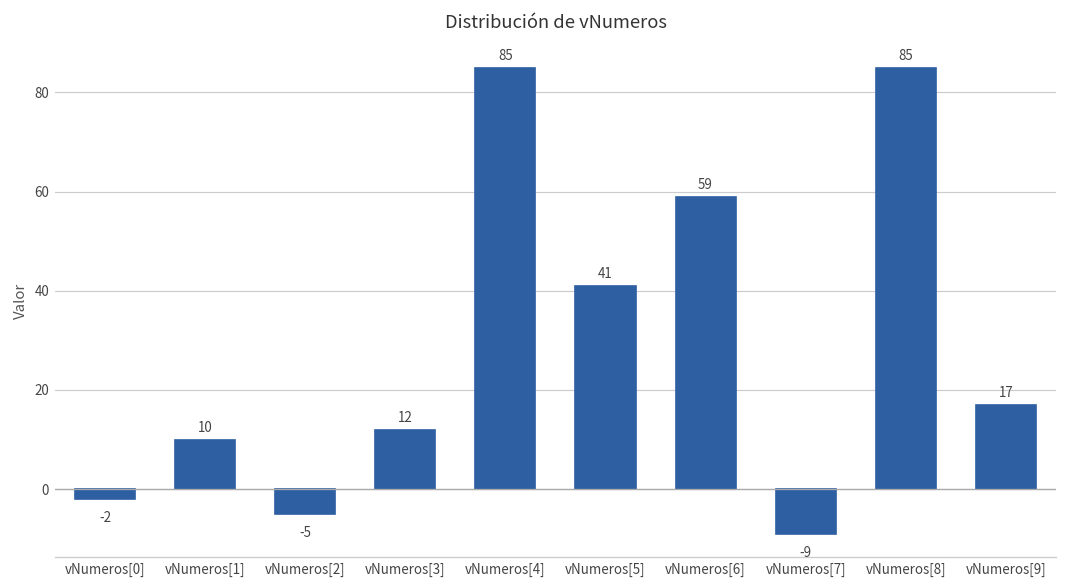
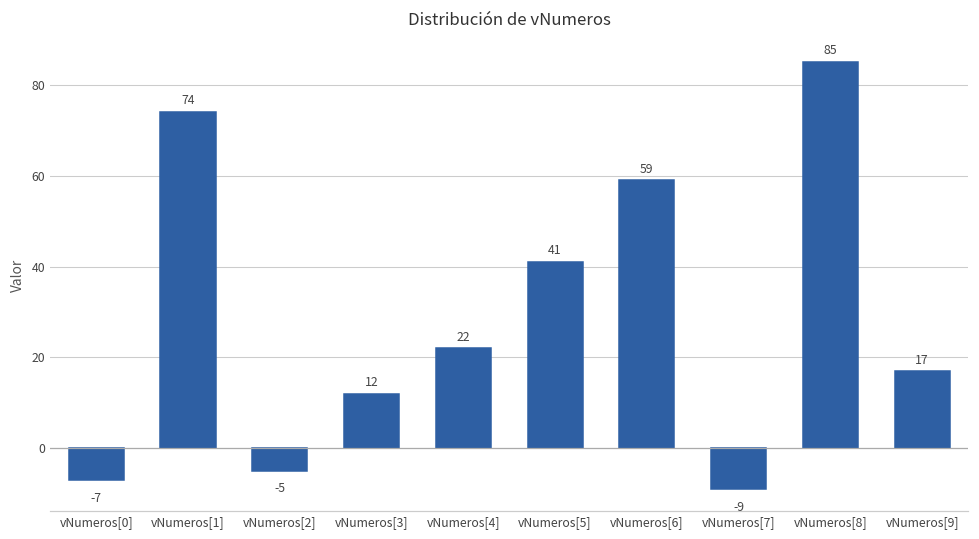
  {
-   "vNumeros[0]": -2,
-   "vNumeros[1]": 10,
+   "vNumeros[0]": -7,
+   "vNumeros[1]": 74,
    "vNumeros[2]": -5,
    "vNumeros[3]": 12,
-   "vNumeros[4]": 85,
+   "vNumeros[4]": 22,
    "vNumeros[5]": 41,
    "vNumeros[6]": 59,
    "vNumeros[7]": -9,
    "vNumeros[8]": 85,
    "vNumeros[9]": 17
  }
